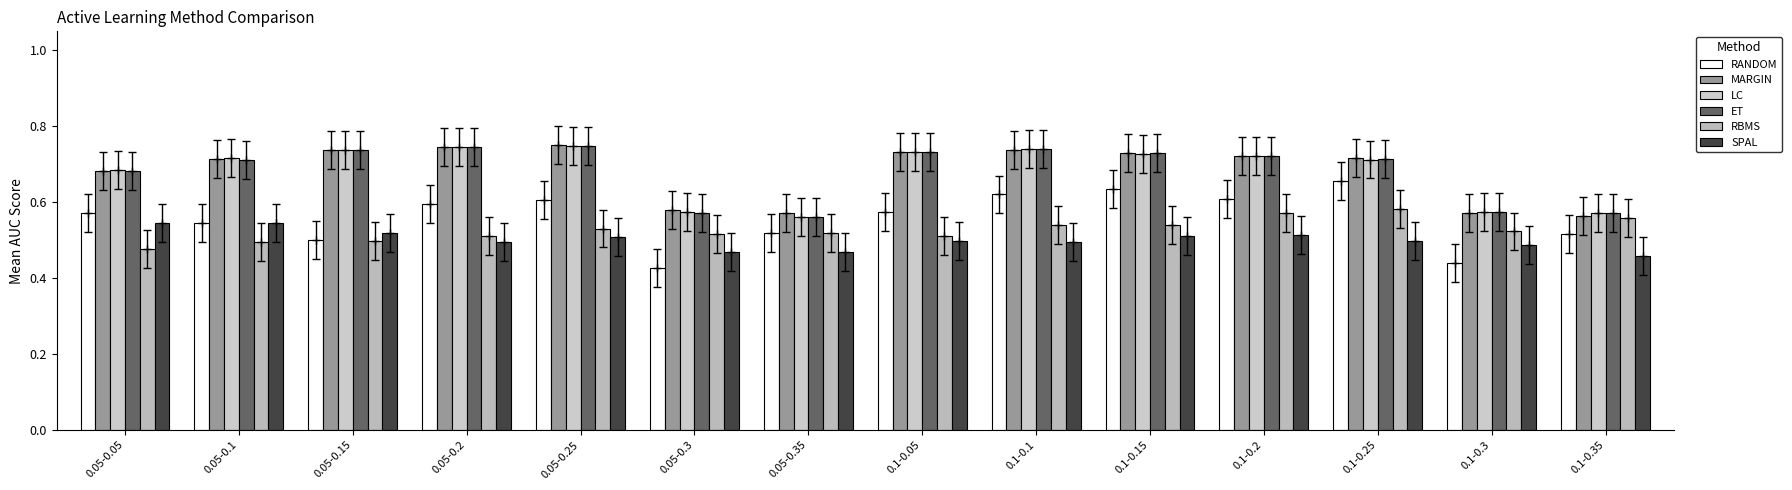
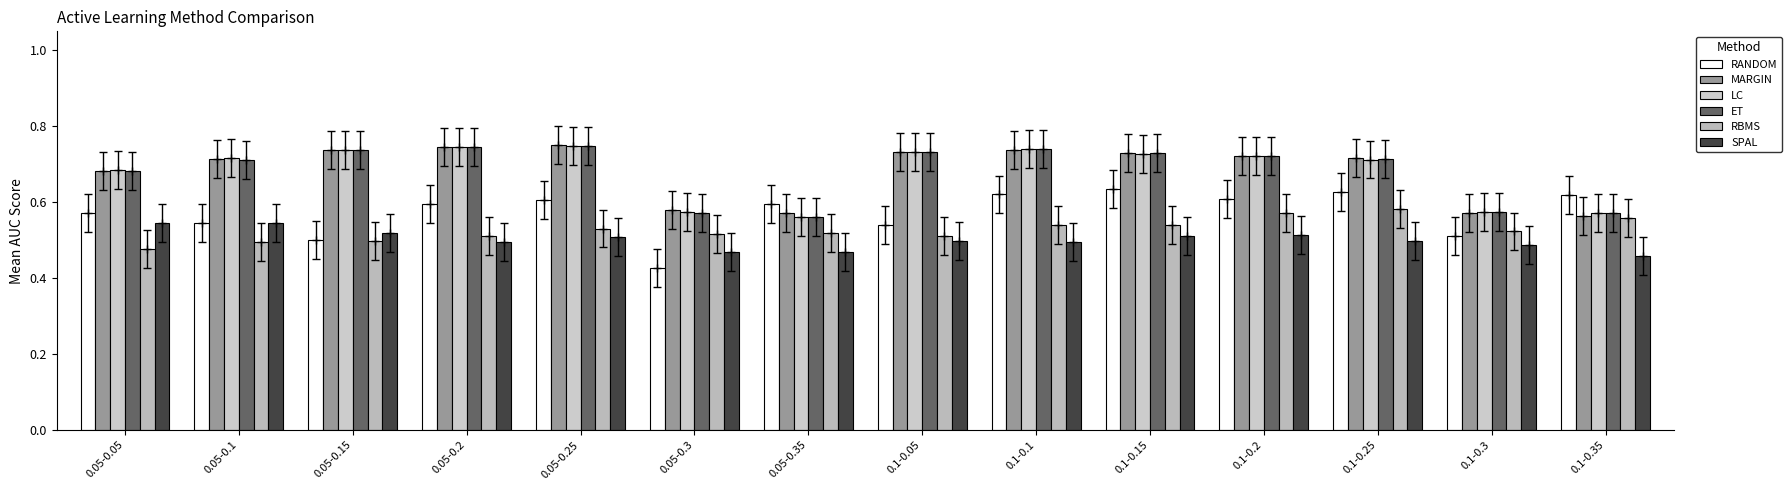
  {
    "RANDOM": {
      "0.05-0.05": 0.57,
      "0.05-0.1": 0.54,
      "0.05-0.15": 0.50,
      "0.05-0.2": 0.60,
      "0.05-0.25": 0.61,
      "0.05-0.3": 0.43,
-     "0.05-0.35": 0.52,
-     "0.1-0.05": 0.57,
+     "0.05-0.35": 0.60,
+     "0.1-0.05": 0.54,
      "0.1-0.1": 0.62,
      "0.1-0.15": 0.64,
      "0.1-0.2": 0.61,
-     "0.1-0.25": 0.66,
-     "0.1-0.3": 0.44,
-     "0.1-0.35": 0.52
+     "0.1-0.25": 0.63,
+     "0.1-0.3": 0.51,
+     "0.1-0.35": 0.62
    }
  }
